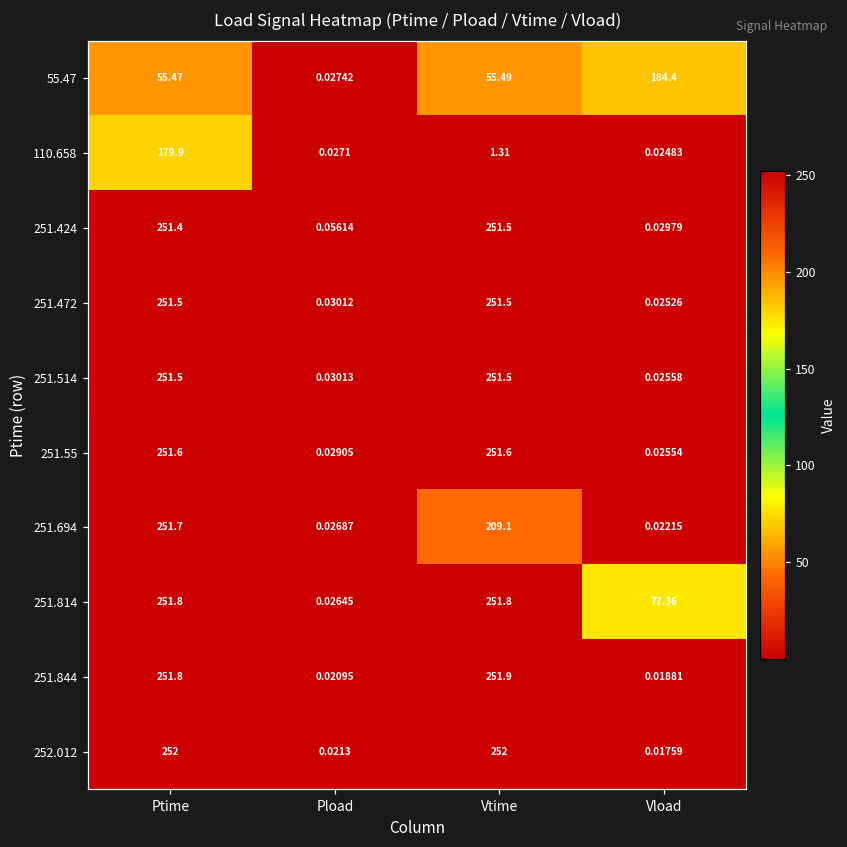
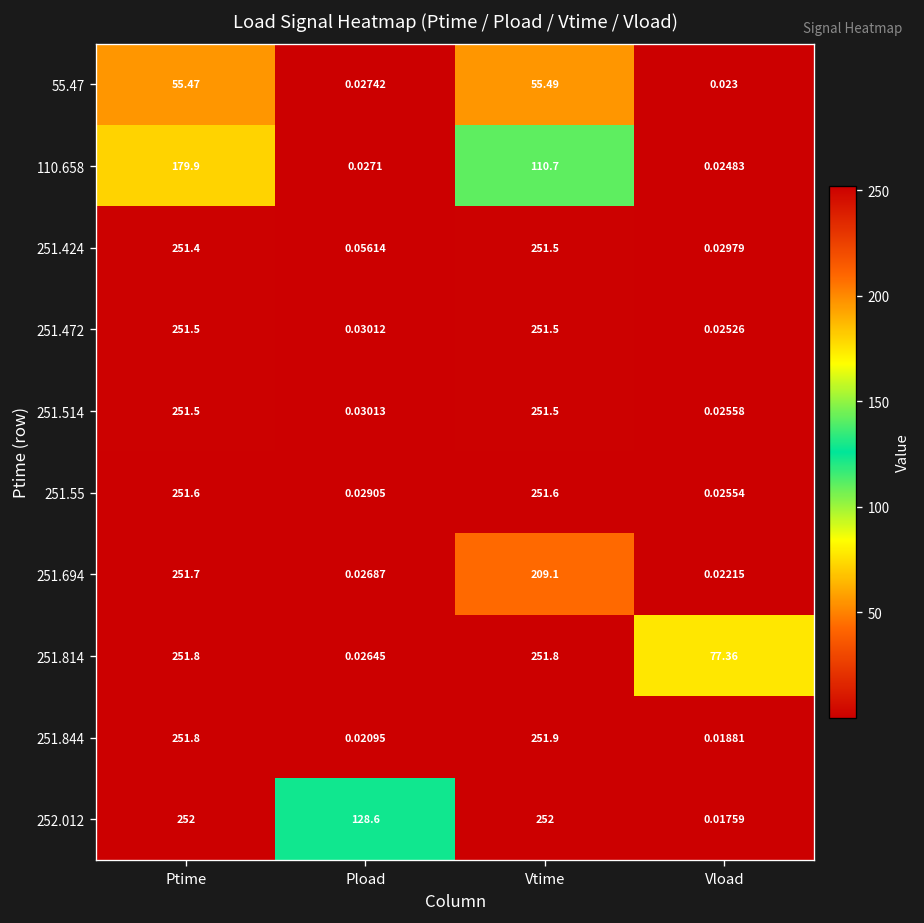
  {
    "55.47": {
      "Ptime": 55.47,
      "Pload": 0.02742,
      "Vtime": 55.49,
-     "Vload": 184.4
+     "Vload": 0.023
    },
    "110.658": {
      "Ptime": 179.9,
      "Pload": 0.0271,
-     "Vtime": 1.31,
+     "Vtime": 110.7,
      "Vload": 0.02483
    },
    "251.424": {
      "Ptime": 251.4,
      "Pload": 0.05614,
      "Vtime": 251.5,
      "Vload": 0.02979
    },
    "251.472": {
      "Ptime": 251.5,
      "Pload": 0.03012,
      "Vtime": 251.5,
      "Vload": 0.02526
    },
    "251.514": {
      "Ptime": 251.5,
      "Pload": 0.03013,
      "Vtime": 251.5,
      "Vload": 0.02558
    },
    "251.55": {
      "Ptime": 251.6,
      "Pload": 0.02905,
      "Vtime": 251.6,
      "Vload": 0.02554
    },
    "251.694": {
      "Ptime": 251.7,
      "Pload": 0.02687,
      "Vtime": 209.1,
      "Vload": 0.02215
    },
    "251.814": {
      "Ptime": 251.8,
      "Pload": 0.02645,
      "Vtime": 251.8,
      "Vload": 77.36
    },
    "251.844": {
      "Ptime": 251.8,
      "Pload": 0.02095,
      "Vtime": 251.9,
      "Vload": 0.01881
    },
    "252.012": {
      "Ptime": 252,
-     "Pload": 0.0213,
+     "Pload": 128.6,
      "Vtime": 252,
      "Vload": 0.01759
    }
  }
